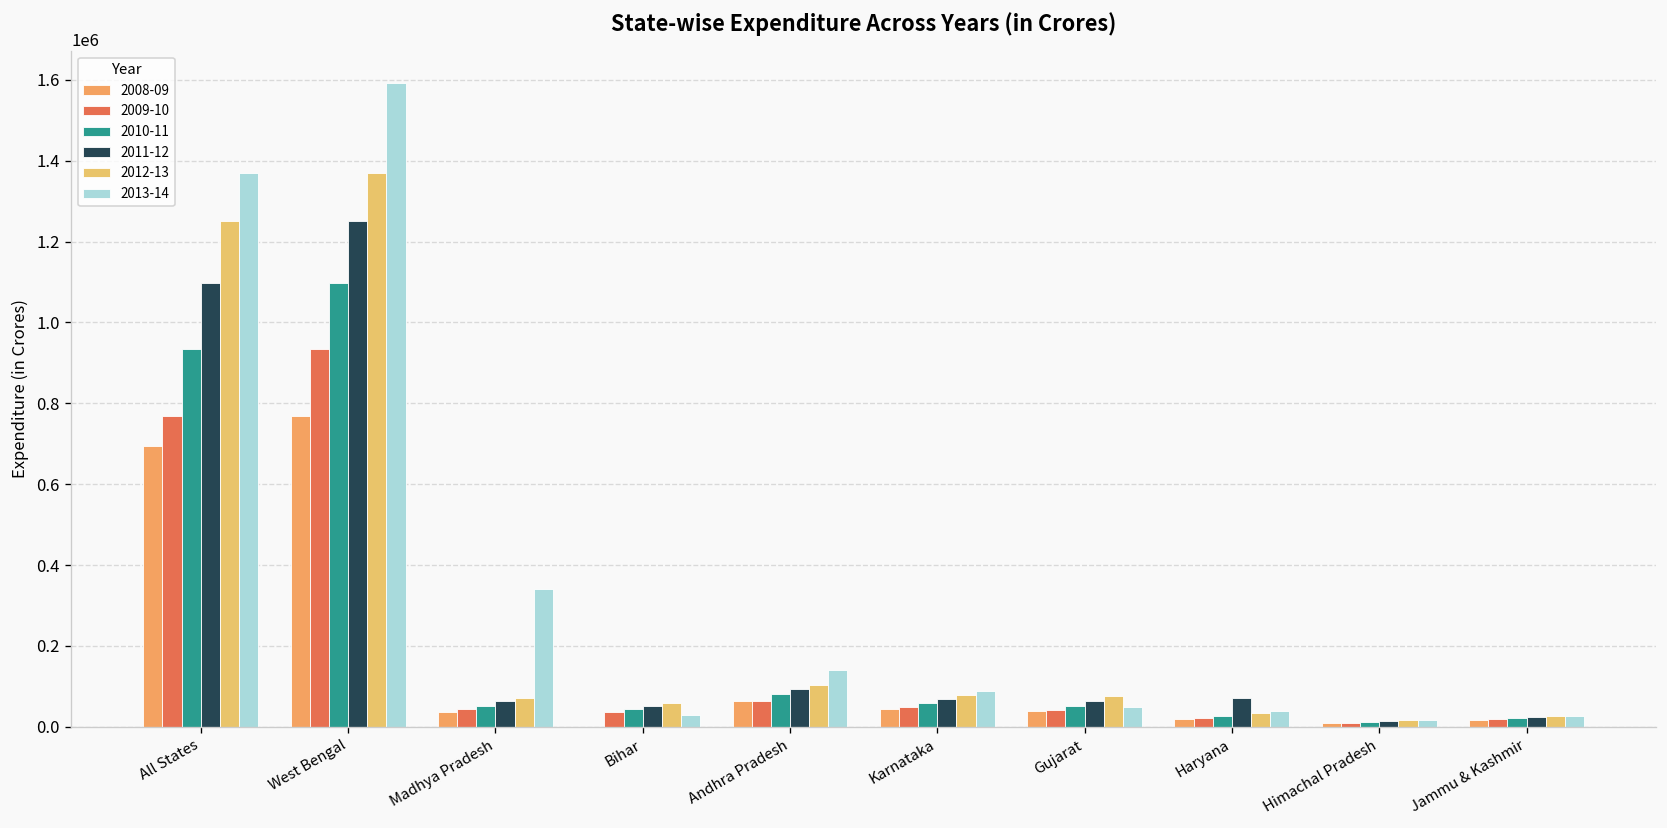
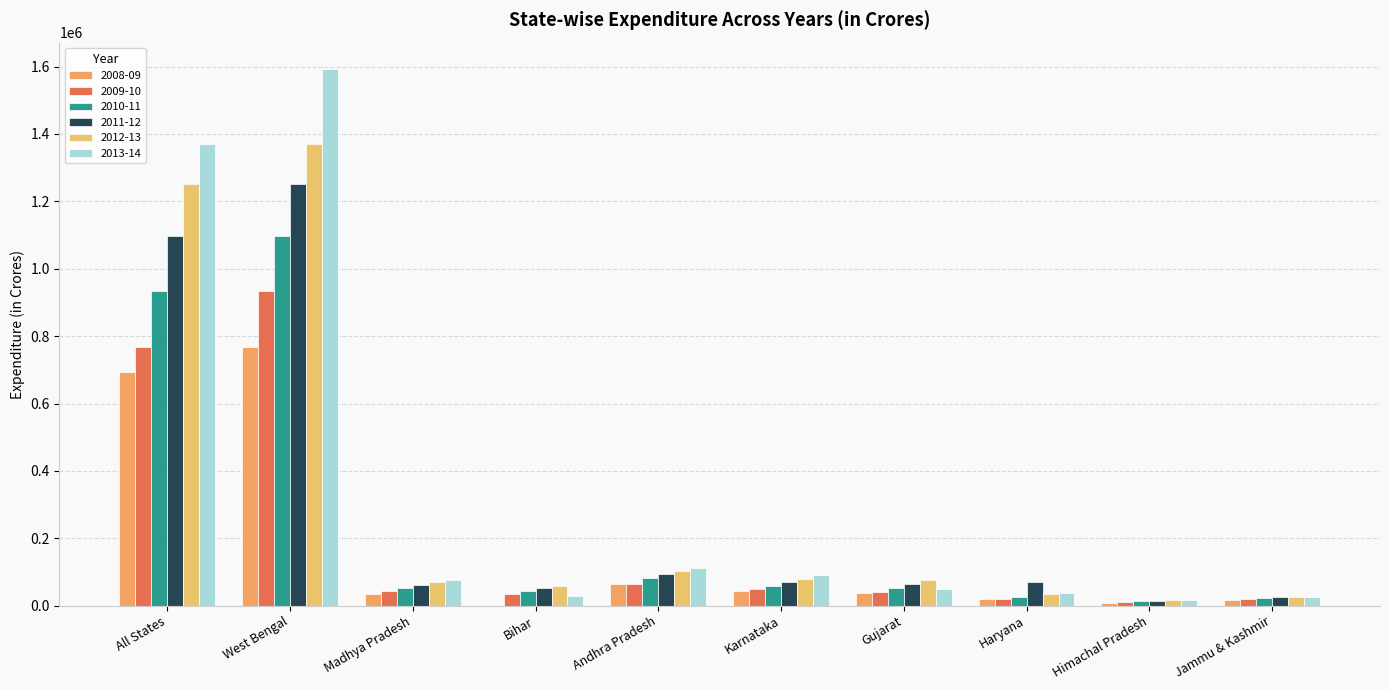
  {
    "2010-11": {
      "All States": 940000,
      "West Bengal": 1100000,
      "Madhya Pradesh": 50000,
      "Bihar": 40000,
      "Andhra Pradesh": 80000,
      "Karnataka": 60000,
      "Gujarat": 50000,
      "Haryana": 30000,
      "Himachal Pradesh": 10000,
      "Jammu & Kashmir": 20000
    },
    "2011-12": {
      "All States": 1100000,
      "West Bengal": 1250000,
      "Madhya Pradesh": 60000,
      "Bihar": 50000,
      "Andhra Pradesh": 90000,
      "Karnataka": 70000,
      "Gujarat": 60000,
      "Haryana": 70000,
      "Himachal Pradesh": 10000,
      "Jammu & Kashmir": 20000
    },
    "2013-14": {
      "All States": 1370000,
      "West Bengal": 1590000,
-     "Madhya Pradesh": 340000,
+     "Madhya Pradesh": 80000,
      "Bihar": 30000,
-     "Andhra Pradesh": 140000,
+     "Andhra Pradesh": 110000,
      "Karnataka": 90000,
      "Gujarat": 50000,
      "Haryana": 40000,
      "Himachal Pradesh": 20000,
      "Jammu & Kashmir": 30000
    }
  }
